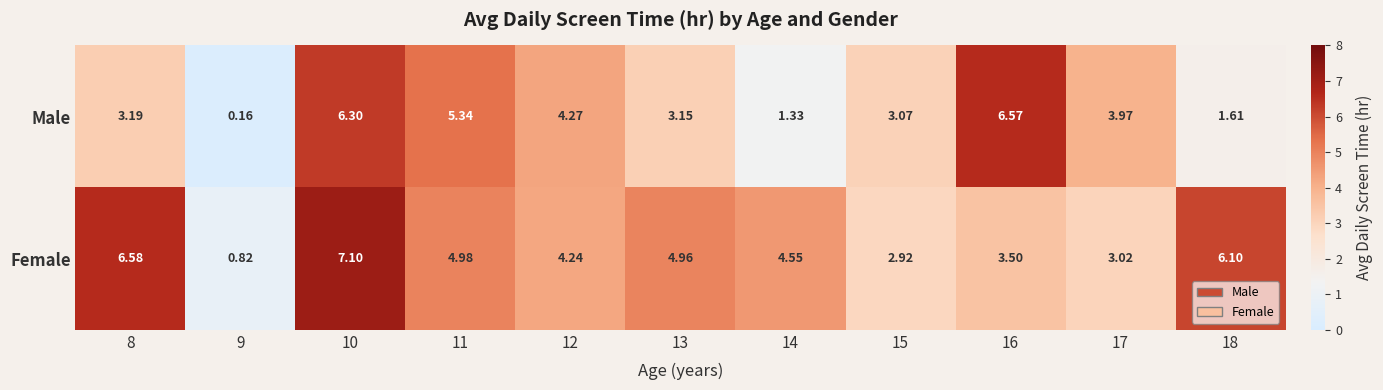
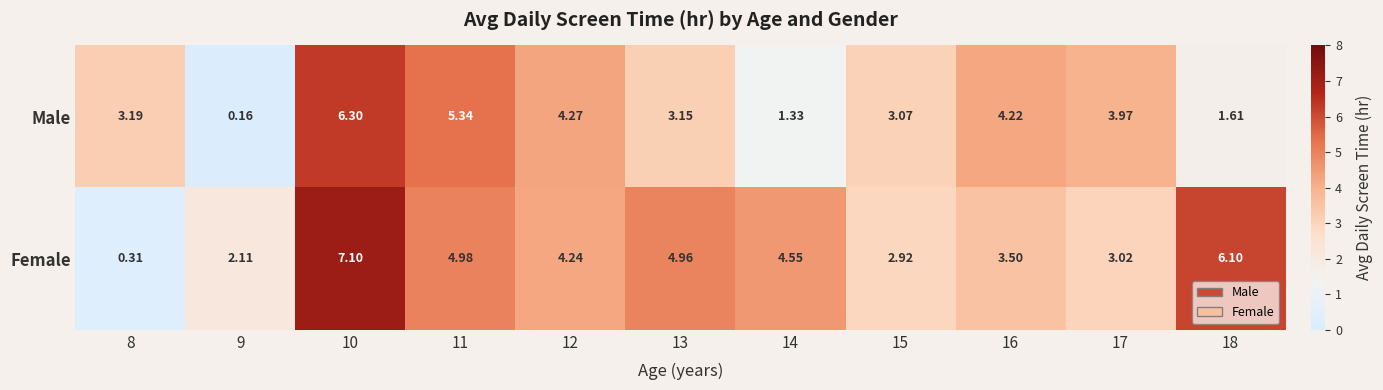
  {
    "Male": {
      "8": 3.19,
      "9": 0.16,
      "10": 6.30,
      "11": 5.34,
      "12": 4.27,
      "13": 3.15,
      "14": 1.33,
      "15": 3.07,
-     "16": 6.57,
+     "16": 4.22,
      "17": 3.97,
      "18": 1.61
    },
    "Female": {
-     "8": 6.58,
-     "9": 0.82,
+     "8": 0.31,
+     "9": 2.11,
      "10": 7.10,
      "11": 4.98,
      "12": 4.24,
      "13": 4.96,
      "14": 4.55,
      "15": 2.92,
      "16": 3.50,
      "17": 3.02,
      "18": 6.10
    }
  }
